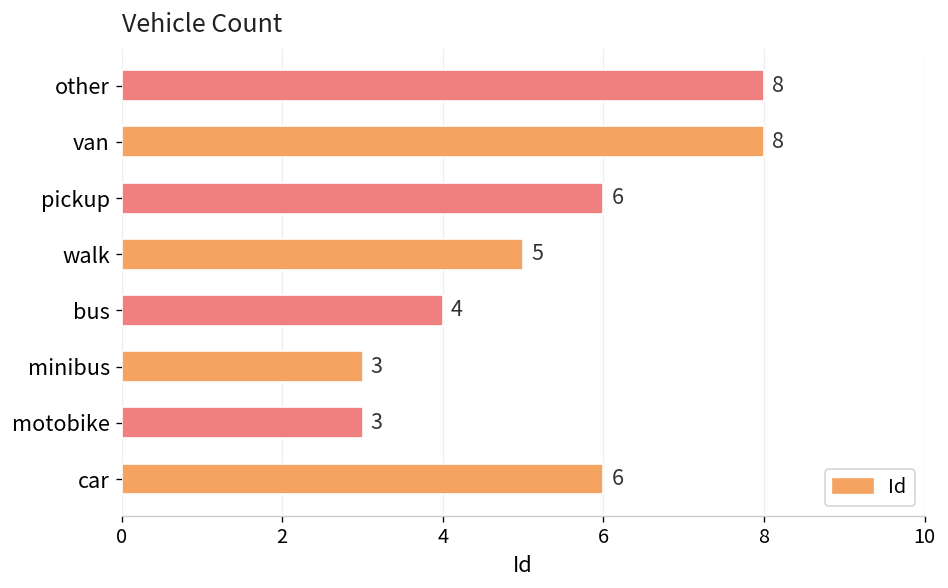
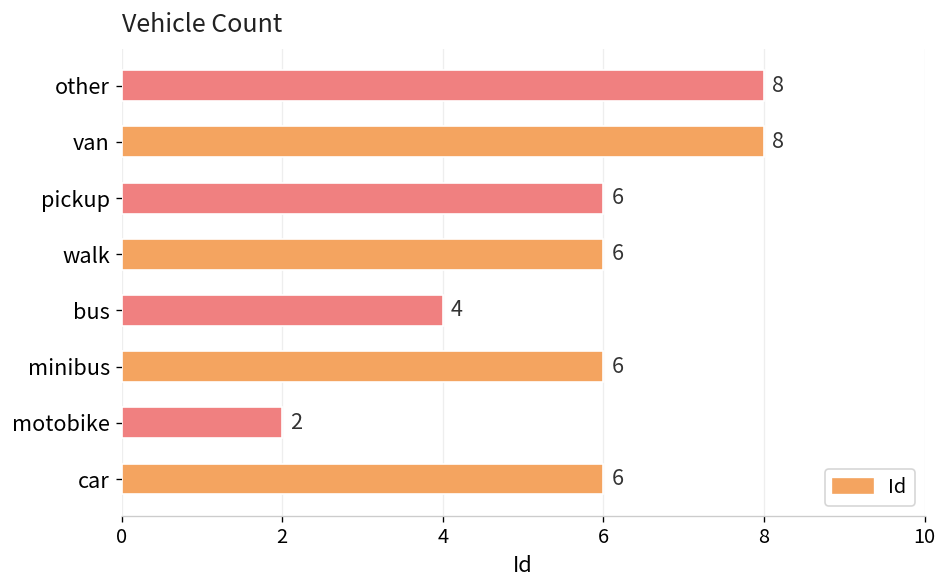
  {
    "other": 8,
    "van": 8,
    "pickup": 6,
-   "walk": 5,
+   "walk": 6,
    "bus": 4,
-   "minibus": 3,
-   "motobike": 3,
+   "minibus": 6,
+   "motobike": 2,
    "car": 6
  }
